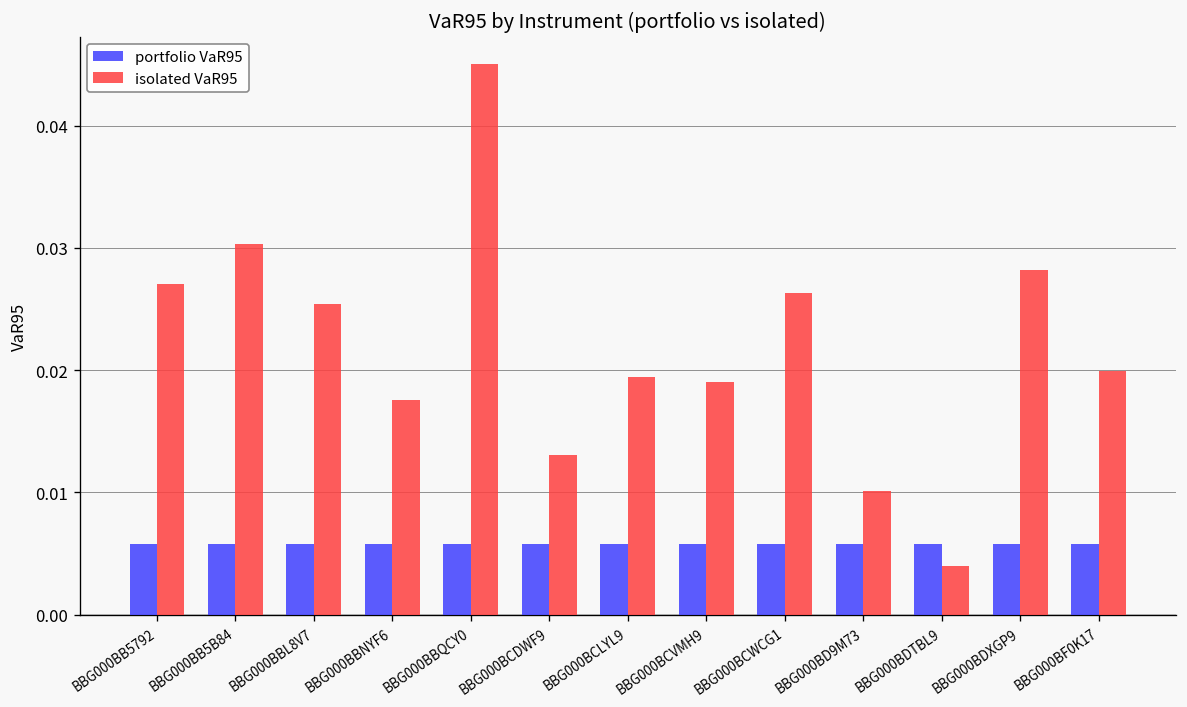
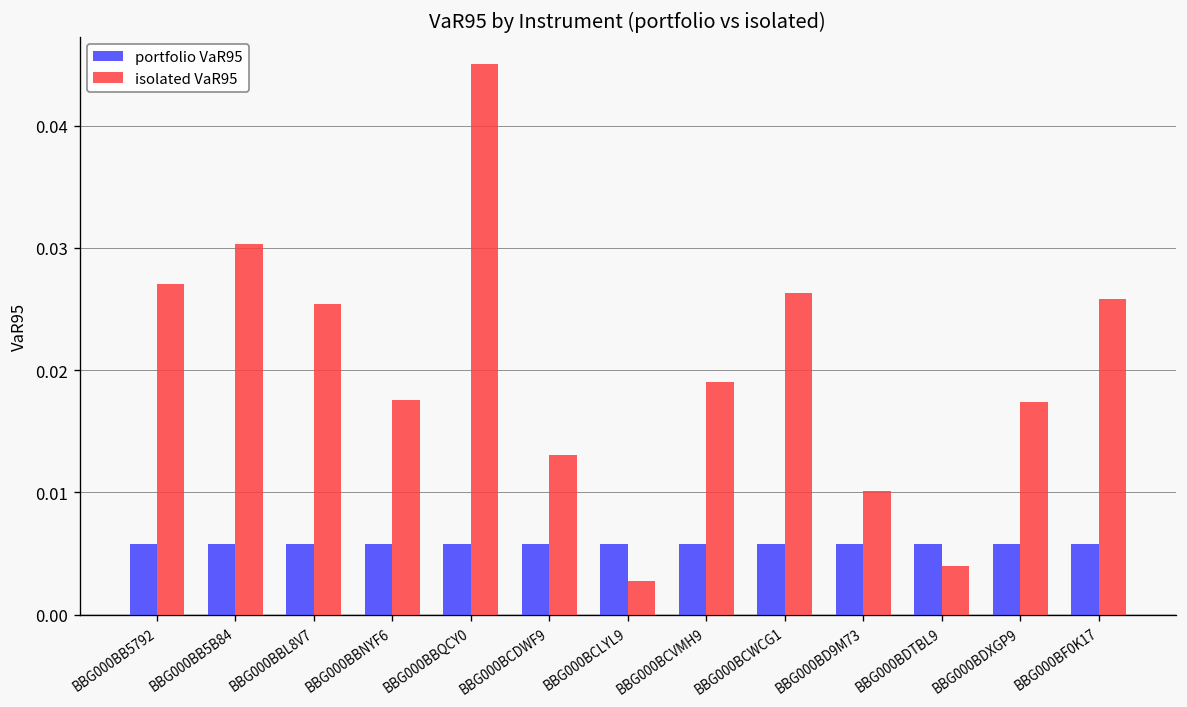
  {
    "portfolio VaR95": {
      "BBG000BB5792": 0.0058,
      "BBG000BB5B84": 0.0058,
      "BBG000BBL8V7": 0.0058,
      "BBG000BBNYF6": 0.0058,
      "BBG000BBQCY0": 0.0058,
      "BBG000BCDWF9": 0.0058,
      "BBG000BCLYL9": 0.0058,
      "BBG000BCVMH9": 0.0058,
      "BBG000BCWCG1": 0.0058,
      "BBG000BD9M73": 0.0058,
      "BBG000BDTBL9": 0.0058,
      "BBG000BDXGP9": 0.0058,
      "BBG000BF0K17": 0.0058
    },
    "isolated VaR95": {
      "BBG000BB5792": 0.0271,
      "BBG000BB5B84": 0.0303,
      "BBG000BBL8V7": 0.0254,
      "BBG000BBNYF6": 0.0175,
      "BBG000BBQCY0": 0.0450,
      "BBG000BCDWF9": 0.0131,
-     "BBG000BCLYL9": 0.0194,
+     "BBG000BCLYL9": 0.0028,
      "BBG000BCVMH9": 0.0190,
      "BBG000BCWCG1": 0.0263,
      "BBG000BD9M73": 0.0101,
      "BBG000BDTBL9": 0.0040,
-     "BBG000BDXGP9": 0.0282,
-     "BBG000BF0K17": 0.0200
+     "BBG000BDXGP9": 0.0174,
+     "BBG000BF0K17": 0.0258
    }
  }
